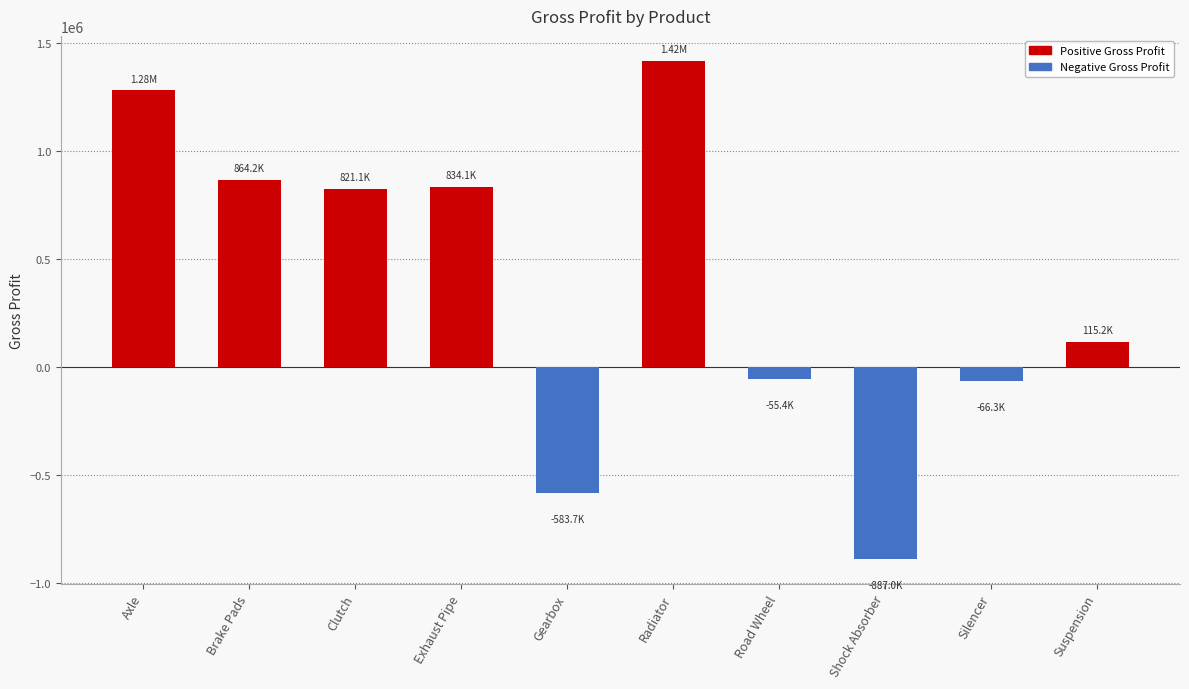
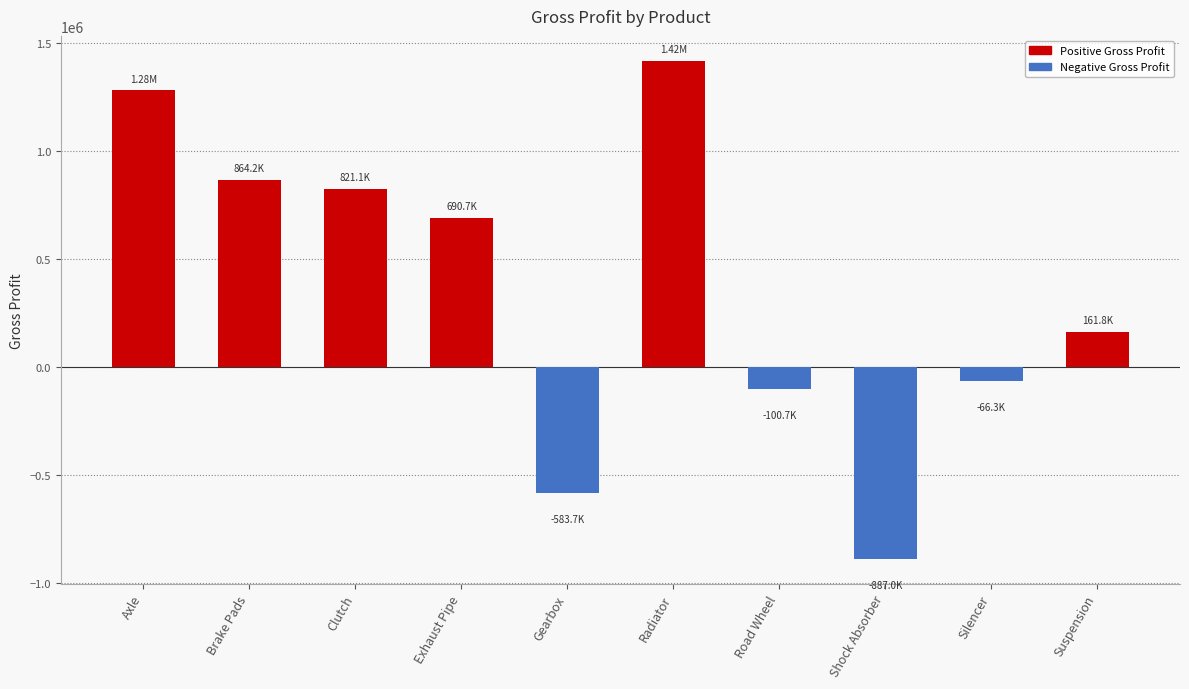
  {
    "Axle": "1.28M",
    "Brake Pads": "864.2K",
    "Clutch": "821.1K",
-   "Exhaust Pipe": "834.1K",
+   "Exhaust Pipe": "690.7K",
    "Gearbox": "-583.7K",
    "Radiator": "1.42M",
-   "Road Wheel": "-55.4K",
+   "Road Wheel": "-100.7K",
    "Shock Absorber": "-887.0K",
    "Silencer": "-66.3K",
-   "Suspension": "115.2K"
+   "Suspension": "161.8K"
  }
